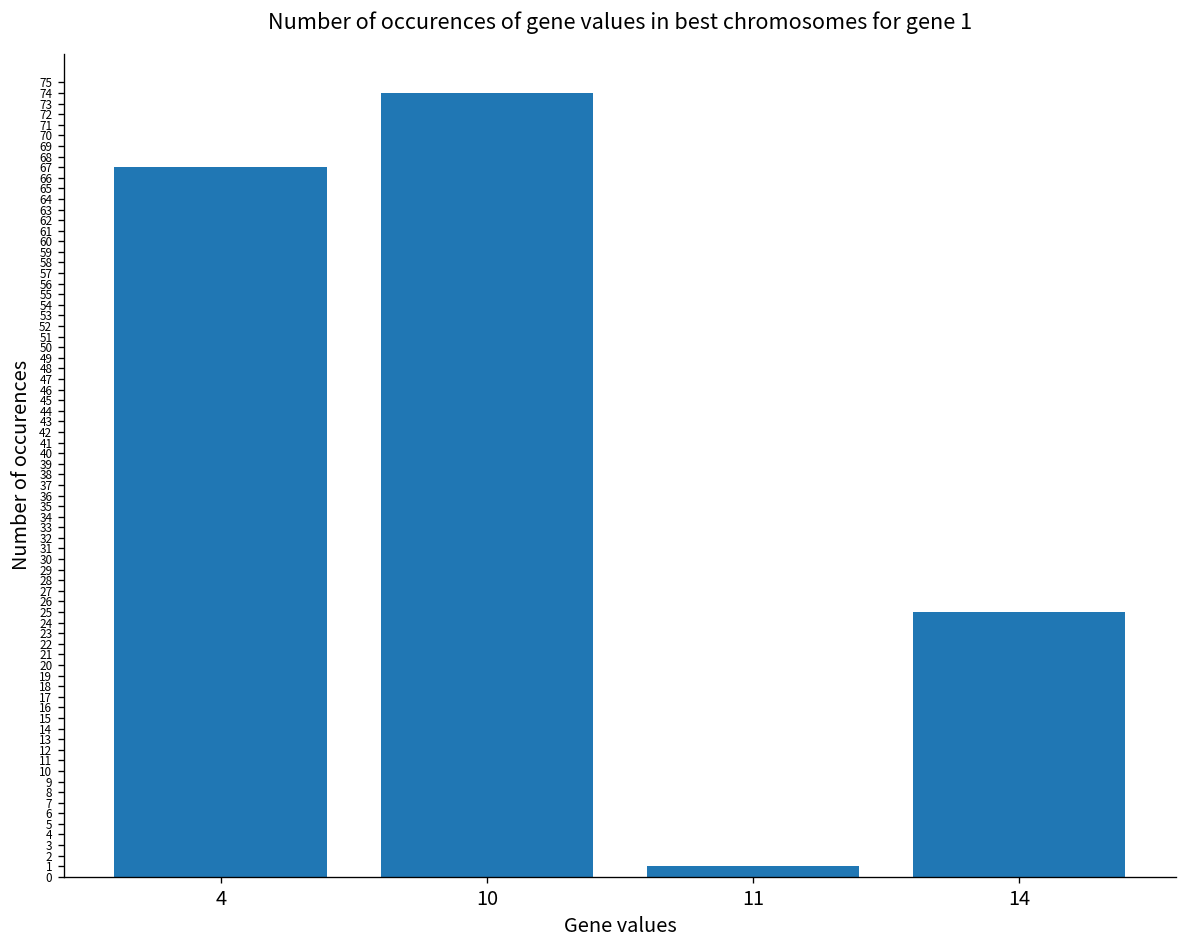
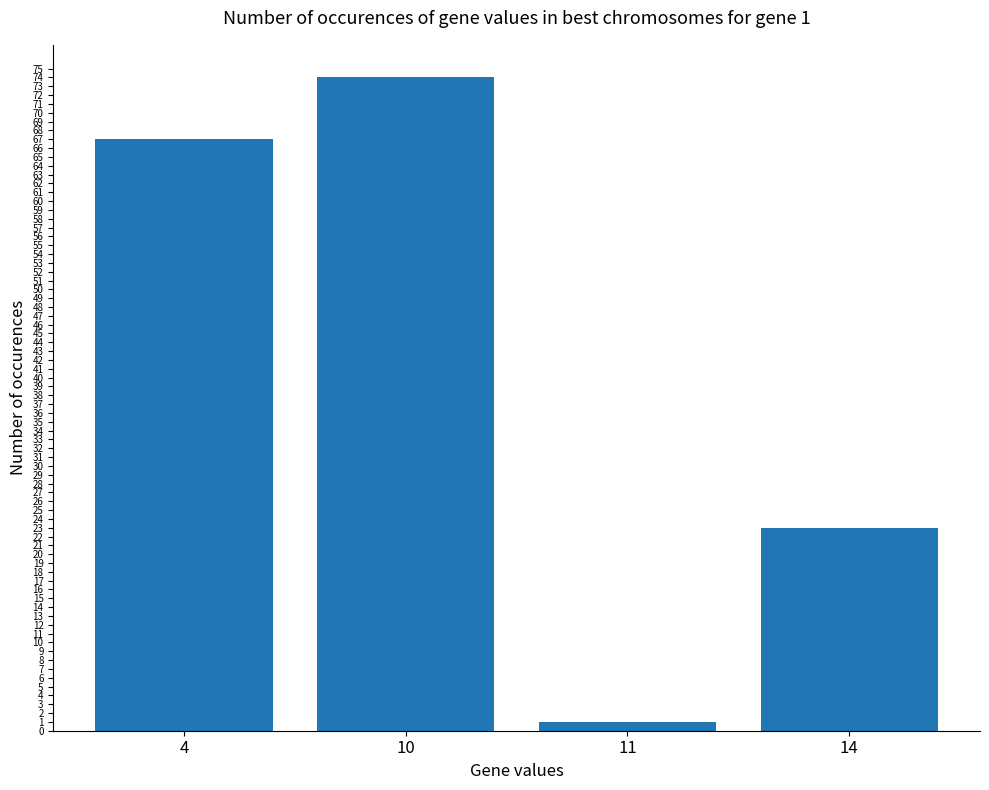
  {
    "4": 67,
    "10": 74,
    "11": 1,
-   "14": 25
+   "14": 23
  }
